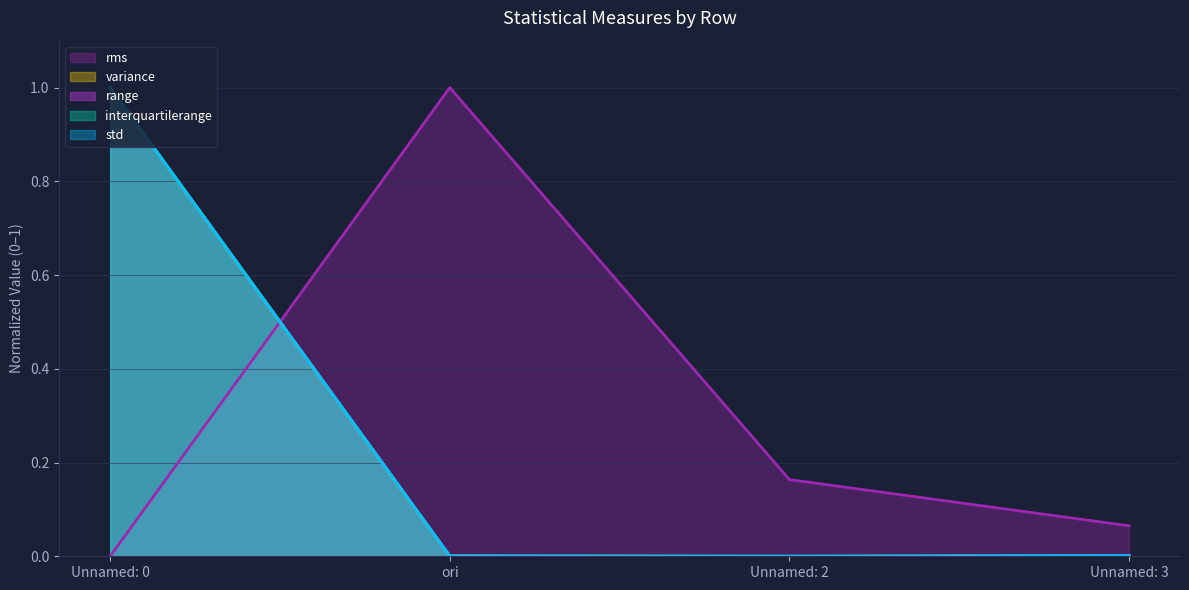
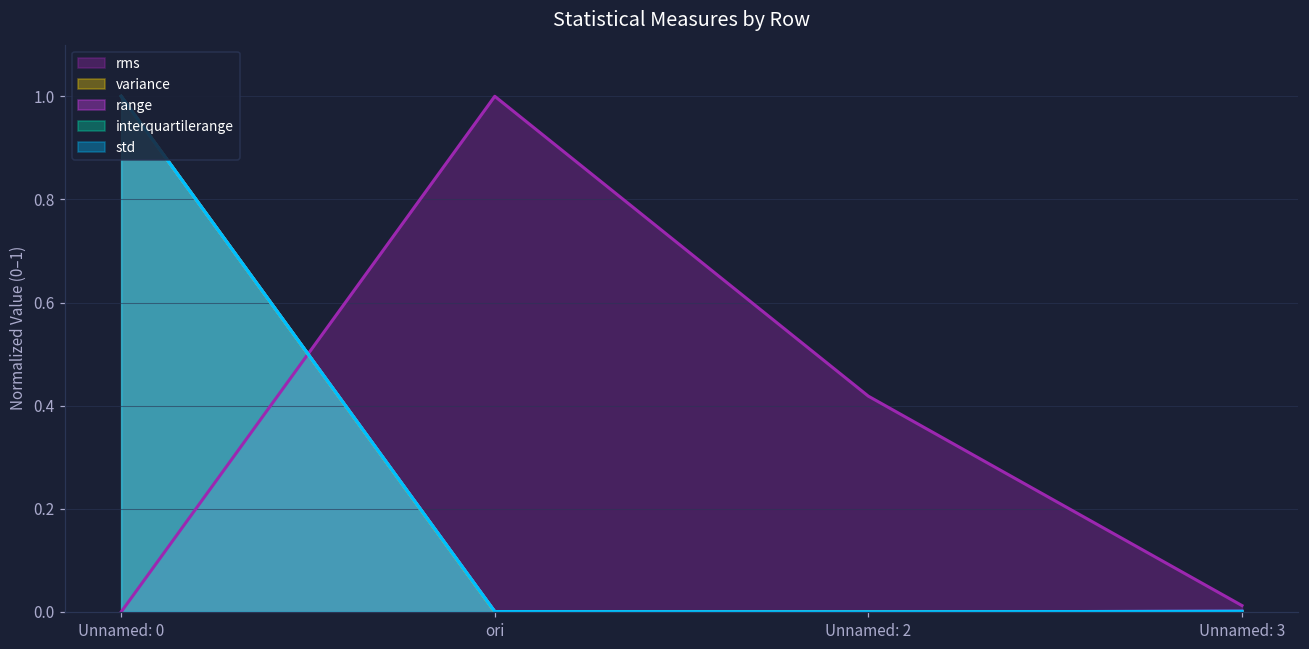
  {
    "rms": {
      "Unnamed: 0": 0.00,
      "ori": 1.00,
-     "Unnamed: 2": 0.16,
-     "Unnamed: 3": 0.07
+     "Unnamed: 2": 0.42,
+     "Unnamed: 3": 0.01
    },
    "std": {
      "ori": 0.00,
      "Unnamed: 2": 0.00,
      "Unnamed: 3": 0.00
    }
  }
